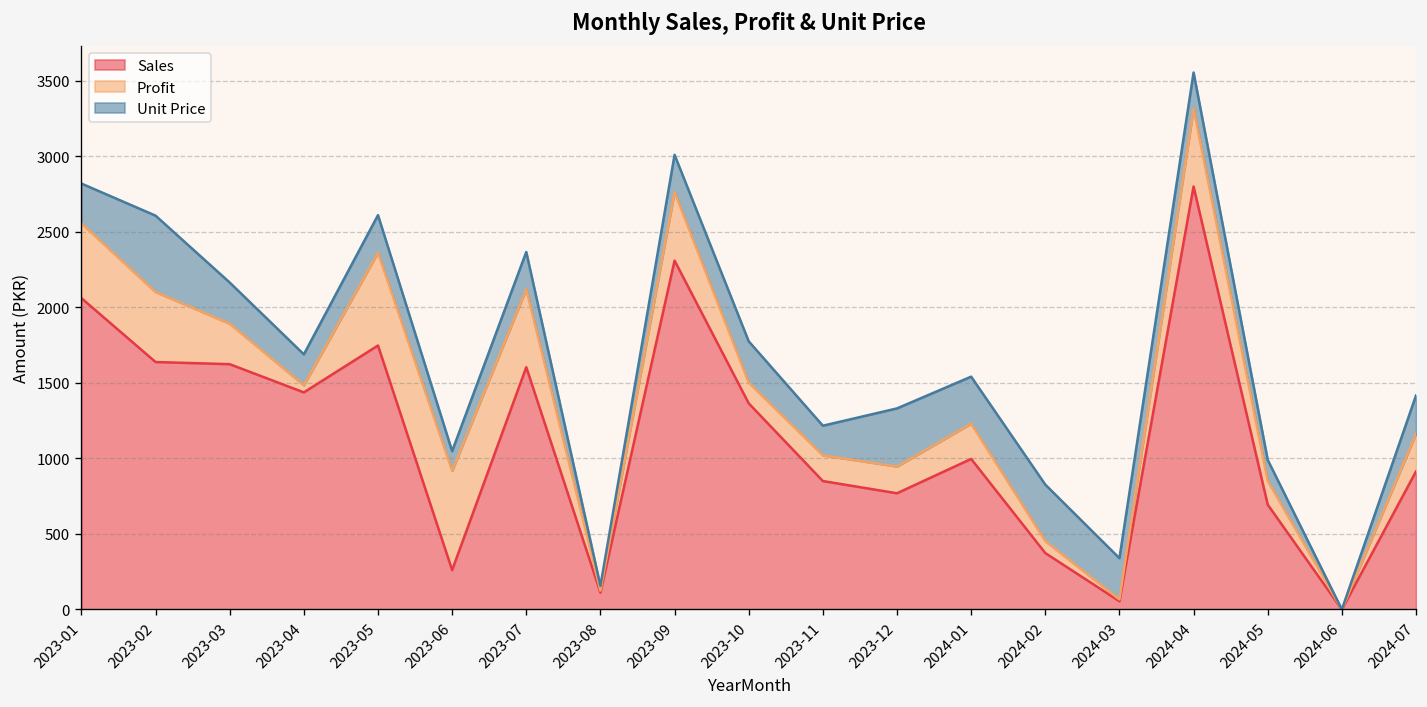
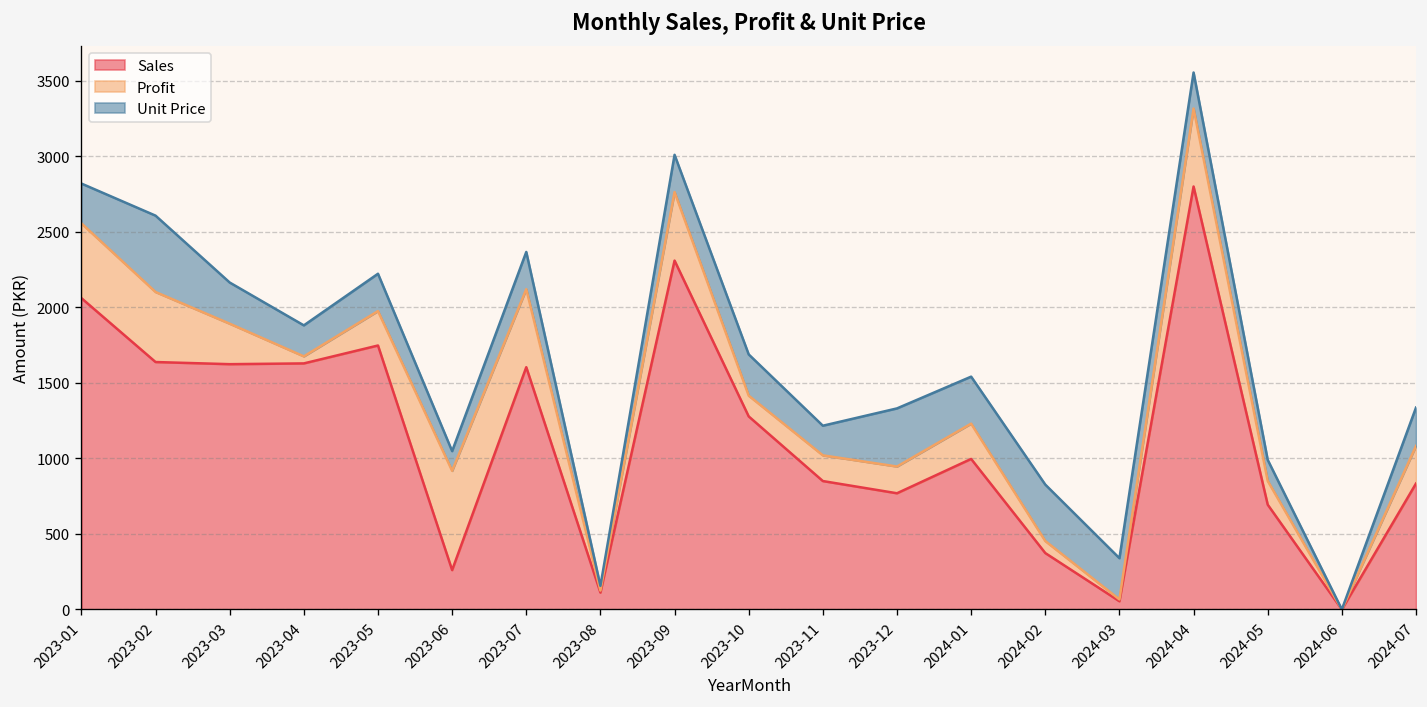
  {
    "Sales": {
      "2023-01": 2060,
      "2023-02": 1640,
      "2023-03": 1620,
-     "2023-04": 1440,
+     "2023-04": 1630,
      "2023-05": 1750,
      "2023-06": 260,
      "2023-07": 1600,
      "2023-09": 2310,
-     "2023-10": 1370,
+     "2023-10": 1280,
      "2023-11": 850,
      "2023-12": 770,
      "2024-01": 1000,
      "2024-02": 370,
      "2024-04": 2800,
      "2024-05": 690,
-     "2024-07": 910
+     "2024-07": 830
    },
    "Profit": {
      "2023-01": 500,
      "2023-02": 460,
      "2023-03": 270,
      "2023-04": 50,
-     "2023-05": 620,
+     "2023-05": 230,
      "2023-06": 660,
      "2023-07": 520,
      "2023-09": 450,
      "2023-10": 140,
      "2023-11": 170,
      "2023-12": 180,
      "2024-01": 230,
      "2024-02": 80,
      "2024-04": 520,
      "2024-05": 160,
      "2024-07": 250
    },
    "Unit Price": {
      "2023-01": 260,
      "2023-02": 510,
      "2023-03": 270,
      "2023-04": 210,
      "2023-05": 250,
      "2023-06": 130,
      "2023-07": 250,
      "2023-08": 30,
      "2023-09": 250,
      "2023-10": 270,
      "2023-11": 200,
      "2023-12": 380,
      "2024-01": 310,
      "2024-02": 370,
      "2024-03": 270,
      "2024-04": 240,
      "2024-05": 140,
      "2024-07": 250
    }
  }
